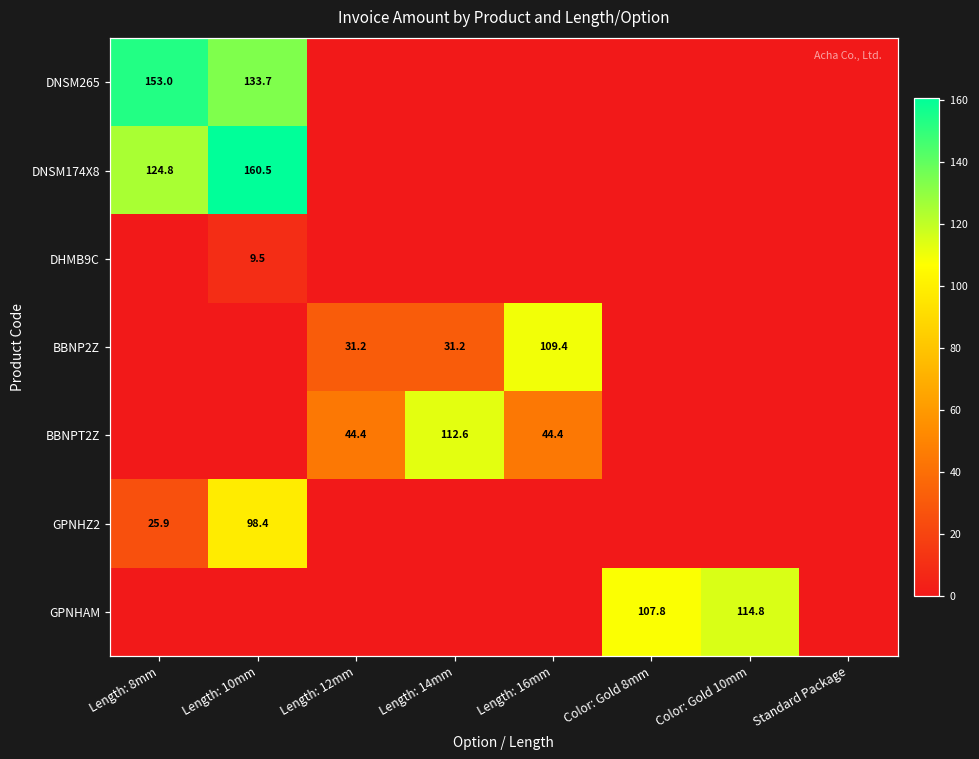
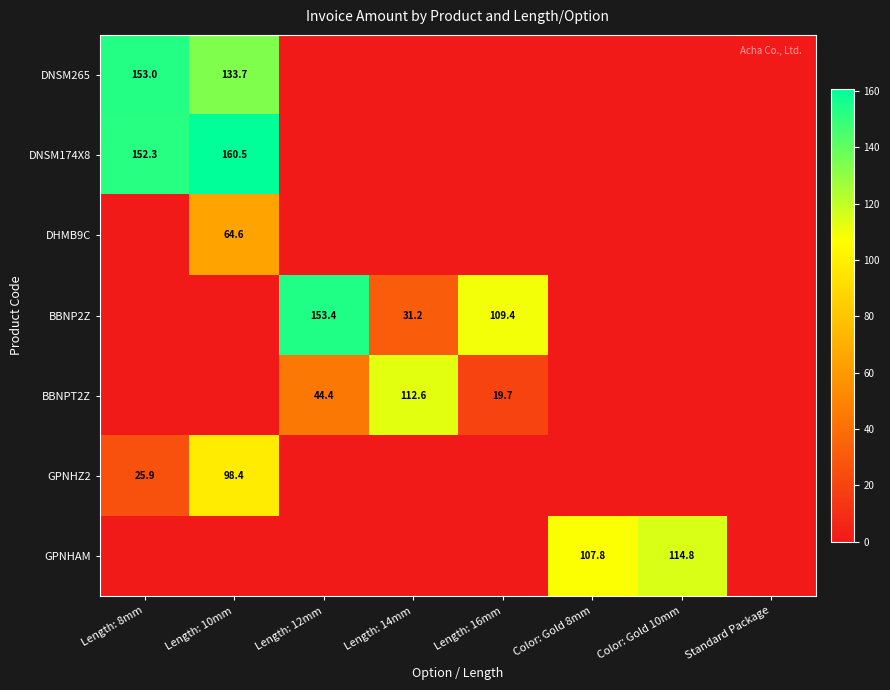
  {
    "DNSM265": {
      "Length: 8mm": 153.0,
      "Length: 10mm": 133.7
    },
    "DNSM174X8": {
-     "Length: 8mm": 124.8,
+     "Length: 8mm": 152.3,
      "Length: 10mm": 160.5
    },
    "DHMB9C": {
-     "Length: 10mm": 9.5
+     "Length: 10mm": 64.6
    },
    "BBNP2Z": {
-     "Length: 12mm": 31.2,
+     "Length: 12mm": 153.4,
      "Length: 14mm": 31.2,
      "Length: 16mm": 109.4
    },
    "BBNPT2Z": {
      "Length: 12mm": 44.4,
      "Length: 14mm": 112.6,
-     "Length: 16mm": 44.4
+     "Length: 16mm": 19.7
    },
    "GPNHZ2": {
      "Length: 8mm": 25.9,
      "Length: 10mm": 98.4
    },
    "GPNHAM": {
      "Color: Gold 8mm": 107.8,
      "Color: Gold 10mm": 114.8
    }
  }
